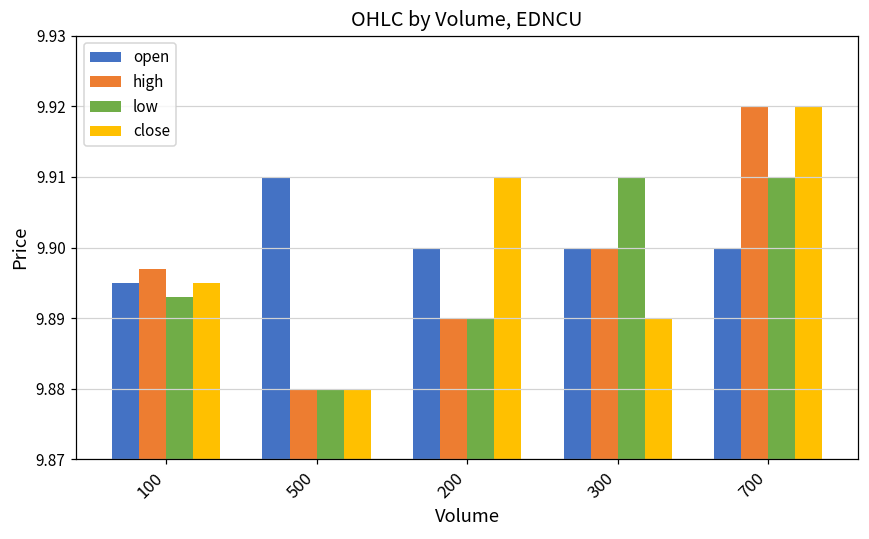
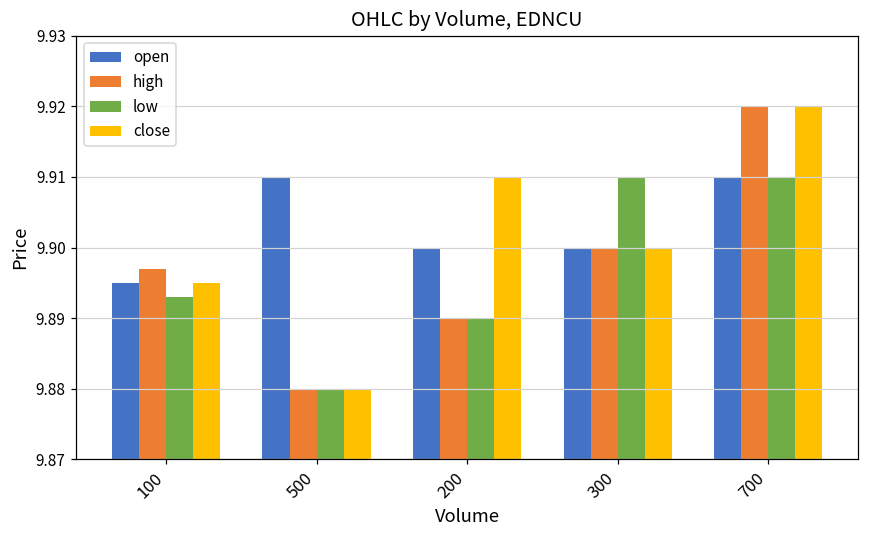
  {
    "open": {
      "100": 9.895,
      "500": 9.91,
      "200": 9.90,
      "300": 9.90,
-     "700": 9.90
+     "700": 9.91
    },
    "high": {
      "100": 9.897,
      "500": 9.88,
      "200": 9.89,
      "300": 9.90,
      "700": 9.92
    },
    "low": {
      "100": 9.893,
      "500": 9.88,
      "200": 9.89,
      "300": 9.91,
      "700": 9.91
    },
    "close": {
      "100": 9.895,
      "500": 9.88,
      "200": 9.91,
-     "300": 9.89,
+     "300": 9.90,
      "700": 9.92
    }
  }
